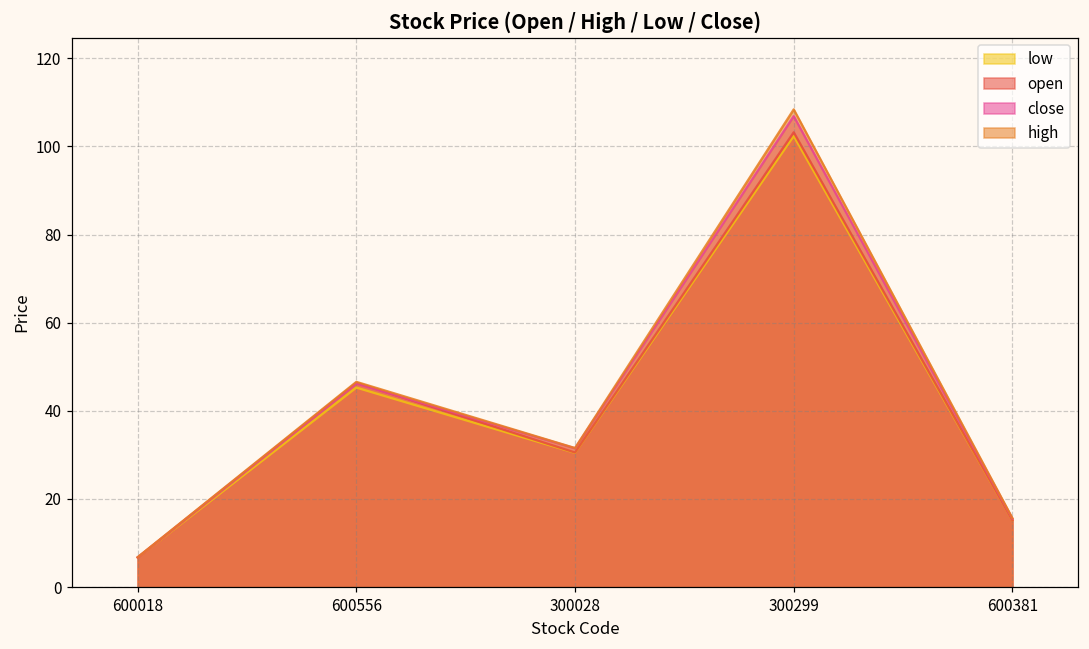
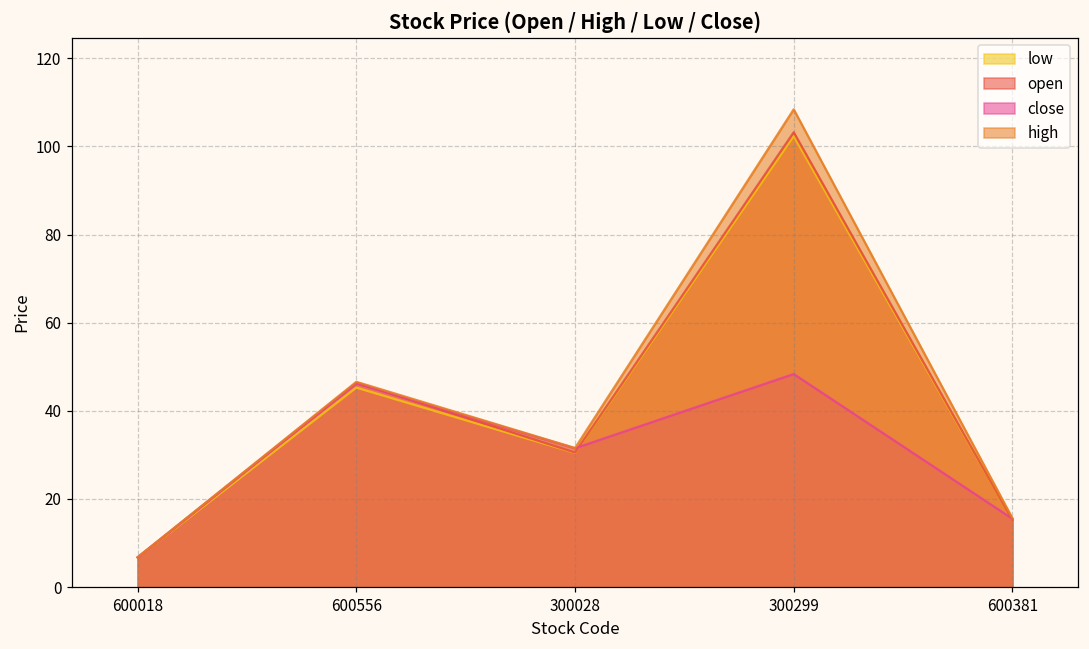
  {
    "low": {
      "600556": 45,
      "300299": 102
    },
    "close": {
-     "300299": 107
+     "300299": 48
    }
  }
